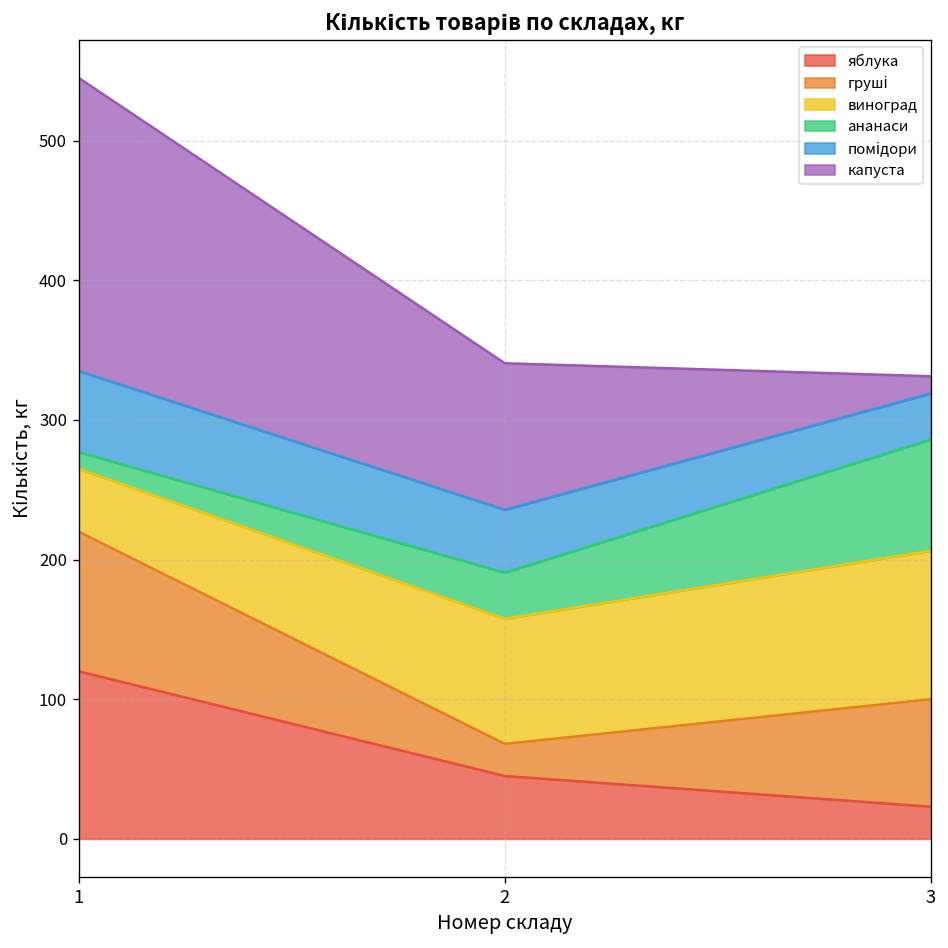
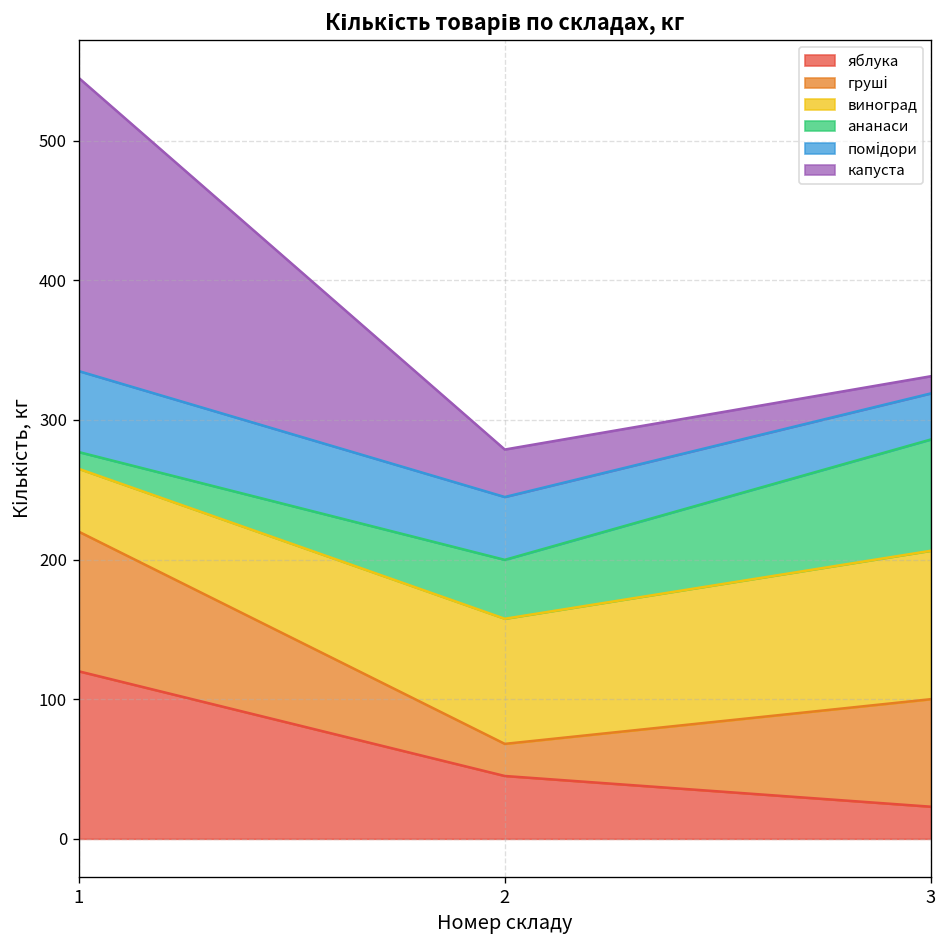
  {
    "виноград": {
      "1": 45,
      "2": 90,
      "3": 106
    },
    "ананаси": {
      "1": 12,
-     "2": 33,
+     "2": 42,
      "3": 80
    },
    "помідори": {
      "1": 58,
      "2": 45,
      "3": 33
    },
    "капуста": {
      "1": 210,
-     "2": 105,
+     "2": 34,
      "3": 12
    }
  }
